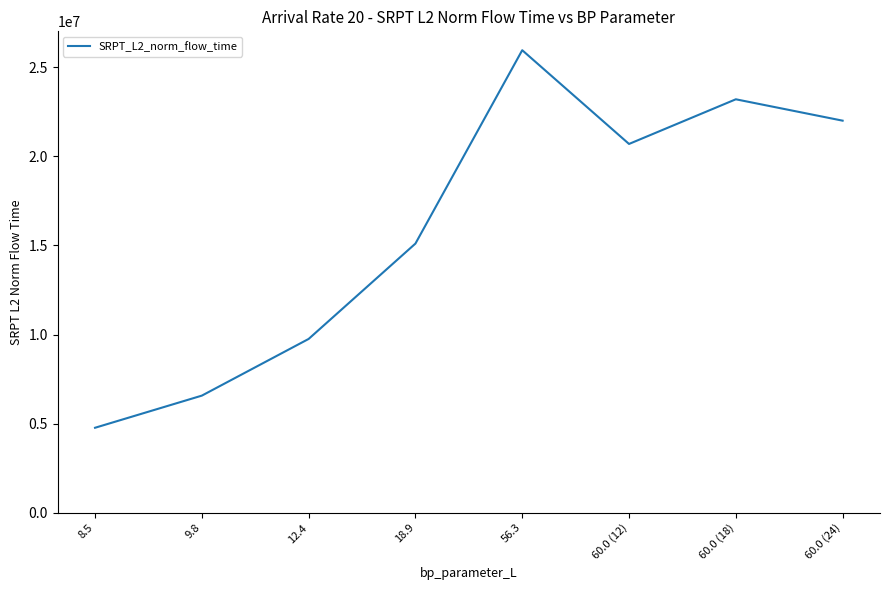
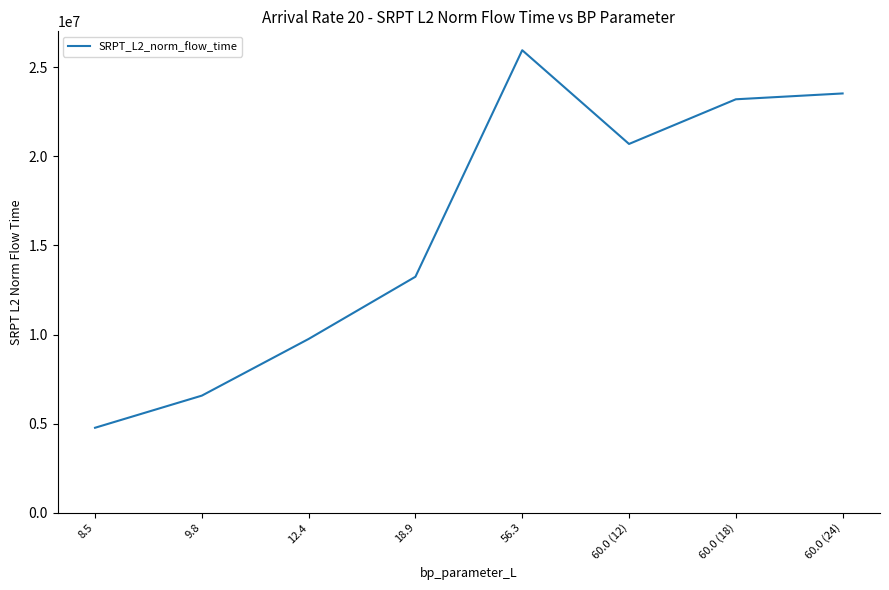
  {
    "8.5": 4800000,
    "9.8": 6600000,
    "12.4": 9800000,
-   "18.9": 15100000,
+   "18.9": 13200000,
    "56.3": 25900000,
    "60.0 (12)": 20700000,
    "60.0 (18)": 23200000,
-   "60.0 (24)": 22000000
+   "60.0 (24)": 23500000
  }
